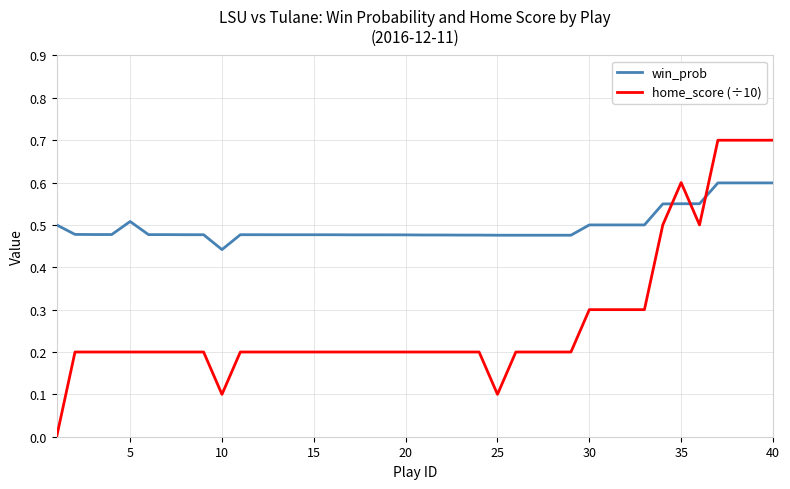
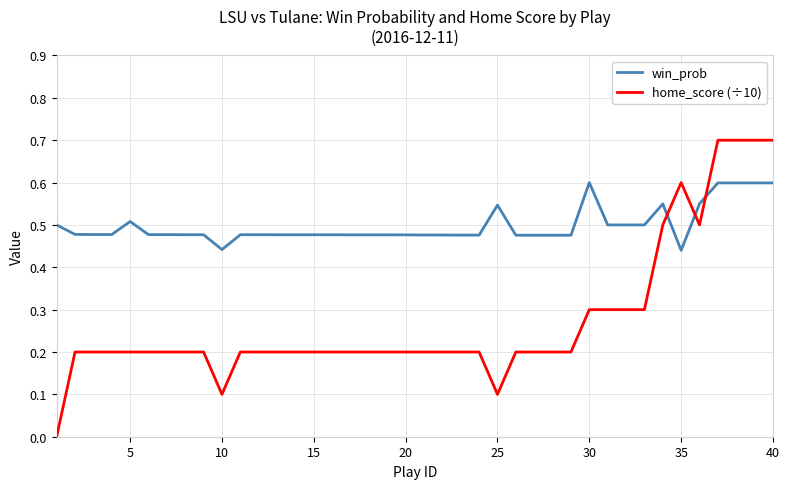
  {
    "win_prob": {
      "5": 0.51,
      "10": 0.44,
      "15": 0.48,
      "20": 0.48,
-     "25": 0.48,
-     "30": 0.5,
-     "35": 0.55,
+     "25": 0.55,
+     "30": 0.6,
+     "35": 0.44,
      "40": 0.60
    },
    "home_score (÷10)": {
      "5": 0.20,
      "10": 0.10,
      "15": 0.20,
      "20": 0.20,
      "25": 0.10,
      "30": 0.30,
      "35": 0.60,
      "40": 0.70
    }
  }
